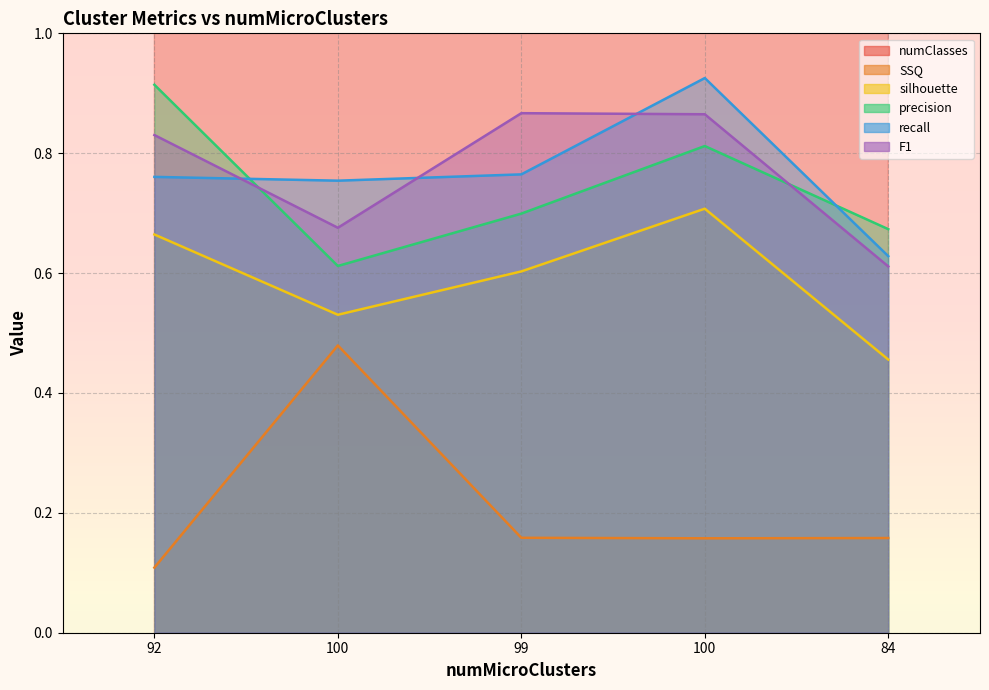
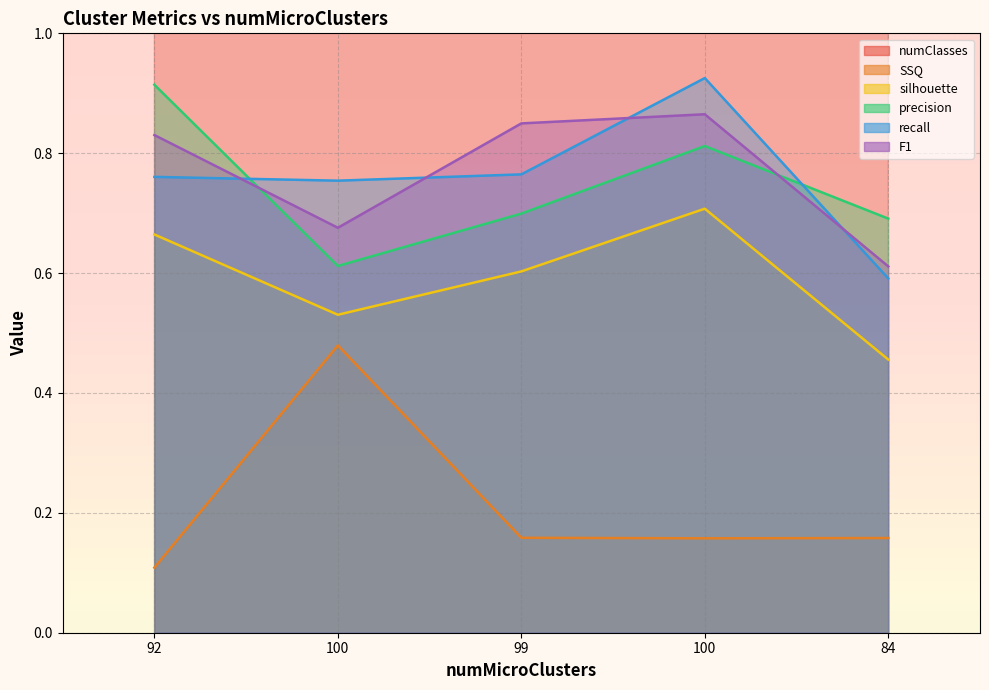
  {
    "precision": {
      "92": 0.91,
      "99": 0.70,
-     "84": 0.67
+     "84": 0.69
    },
    "recall": {
      "92": 0.76,
      "99": 0.76,
-     "84": 0.63
+     "84": 0.59
    },
    "F1": {
      "92": 0.83,
-     "99": 0.87,
+     "99": 0.85,
      "84": 0.61
    }
  }
